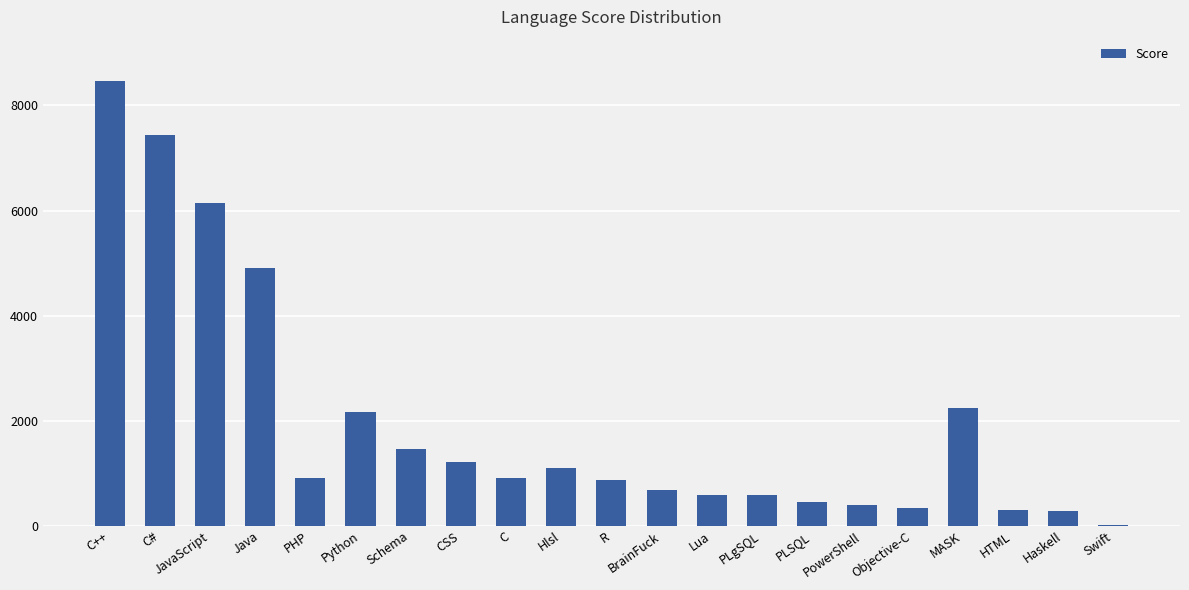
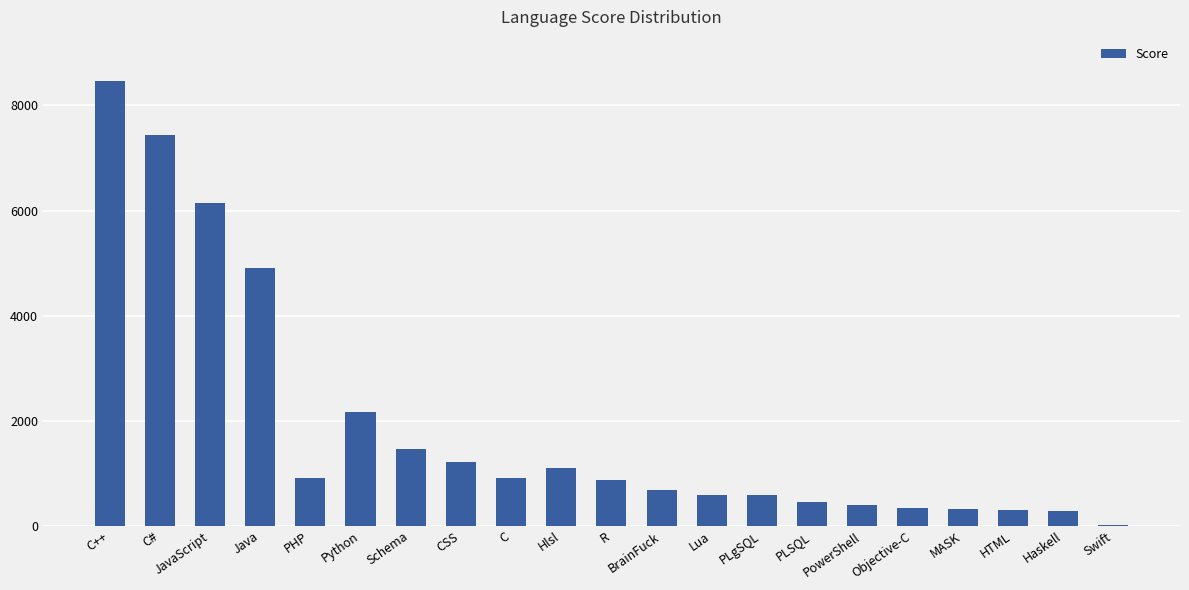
  {
    "C++": 8500,
    "C#": 7400,
    "JavaScript": 6200,
    "Java": 4900,
    "PHP": 900,
    "Python": 2200,
    "Schema": 1500,
    "CSS": 1200,
    "C": 900,
    "Hlsl": 1100,
    "R": 900,
    "BrainFuck": 700,
    "Lua": 600,
    "PLgSQL": 600,
    "PLSQL": 400,
    "PowerShell": 400,
    "Objective-C": 300,
-   "MASK": 2200,
+   "MASK": 300,
    "HTML": 300,
    "Haskell": 300
  }
